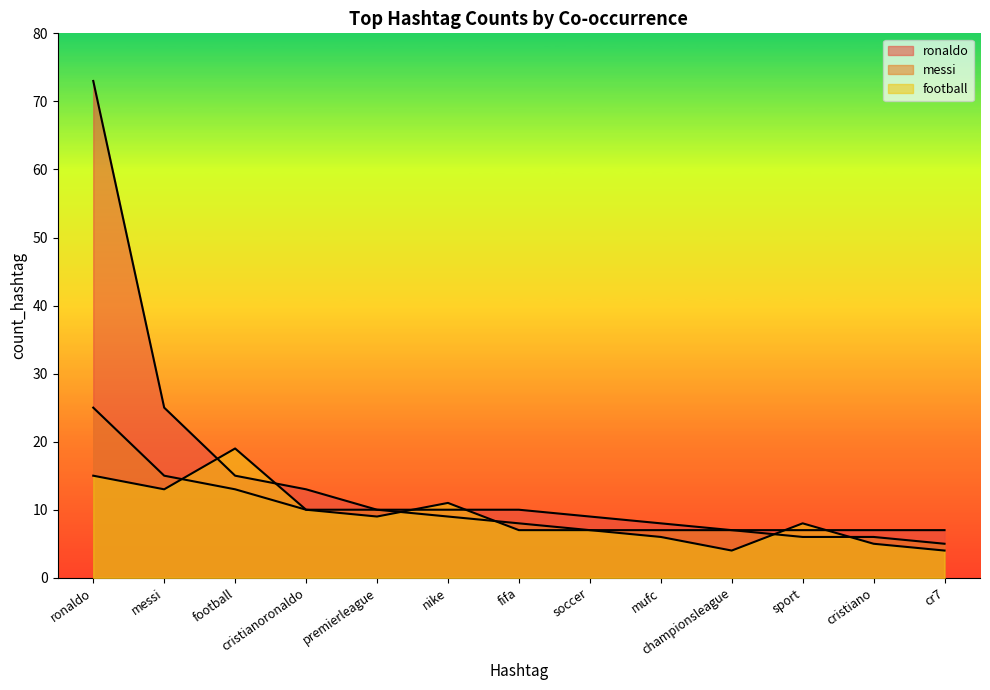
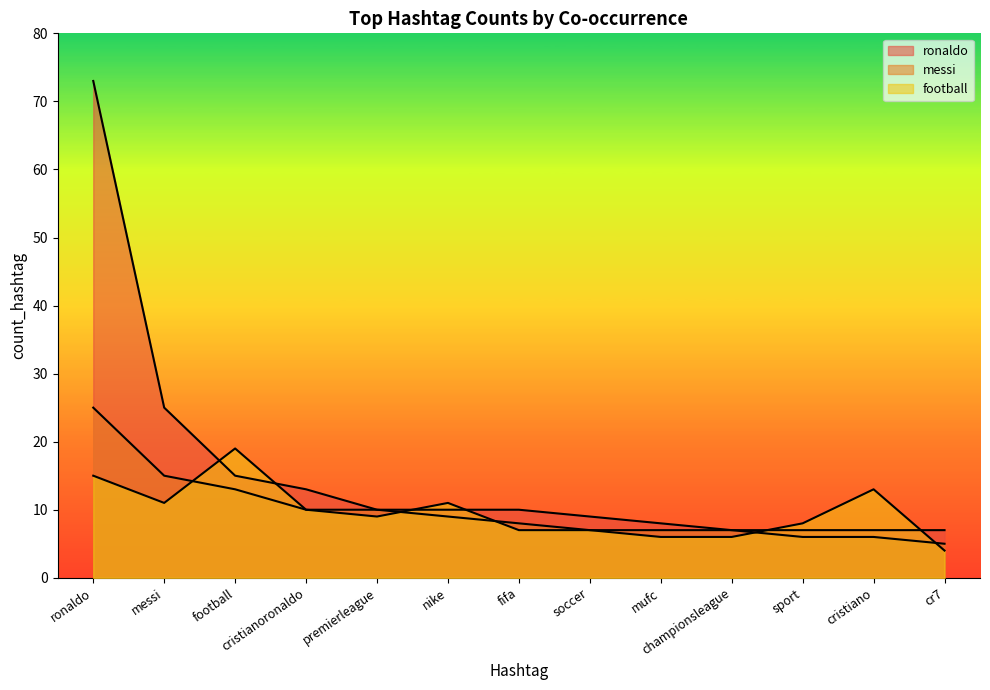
  {
    "football": {
      "ronaldo": 15,
-     "messi": 13,
+     "messi": 11,
      "football": 19,
      "premierleague": 9,
      "nike": 11,
      "fifa": 7,
      "mufc": 6,
-     "championsleague": 4,
+     "championsleague": 6,
      "sport": 8,
-     "cristiano": 5,
+     "cristiano": 13,
      "cr7": 4
    }
  }
